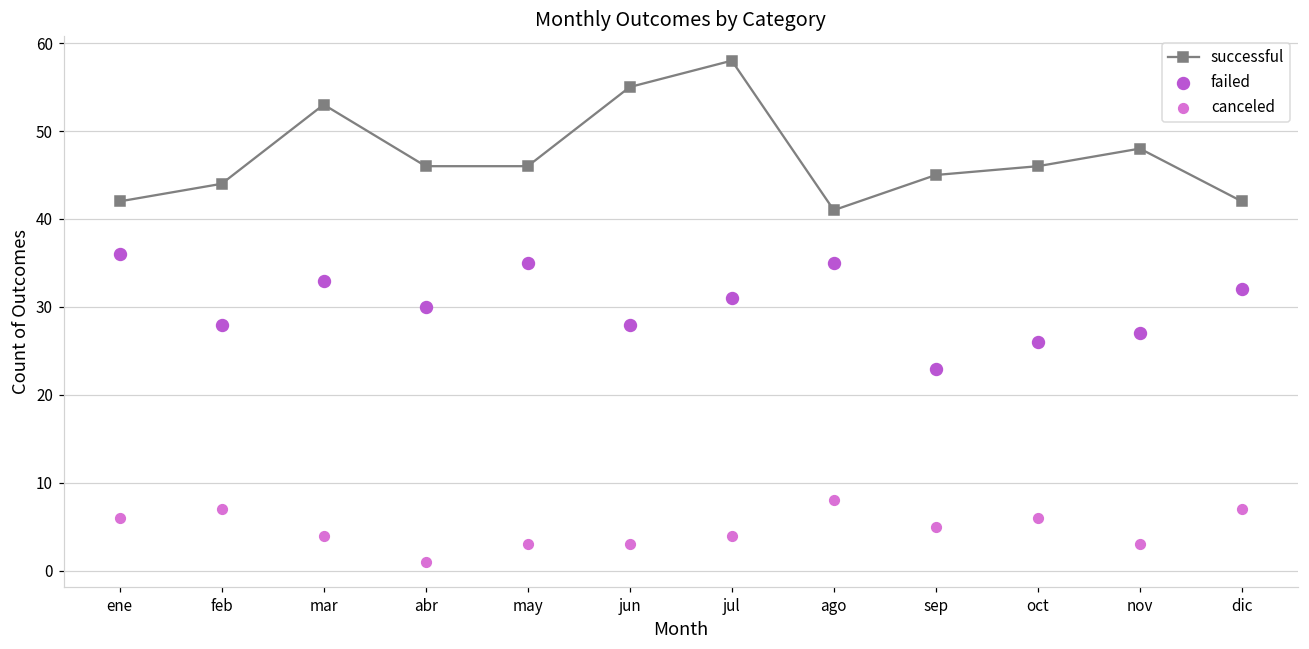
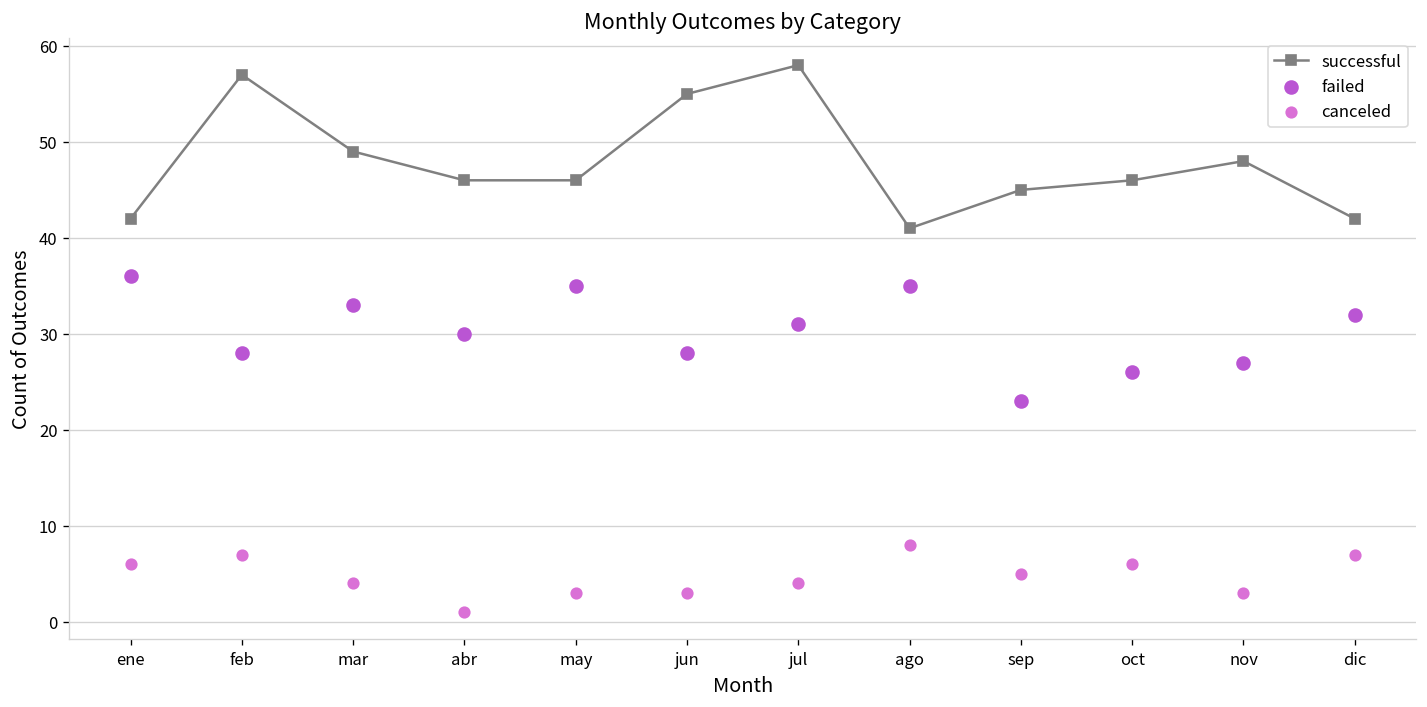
  {
    "successful": {
      "ene": 42,
-     "feb": 44,
-     "mar": 53,
+     "feb": 57,
+     "mar": 49,
      "abr": 46,
      "may": 46,
      "jun": 55,
      "jul": 58,
      "ago": 41,
      "sep": 45,
      "oct": 46,
      "nov": 48,
      "dic": 42
    }
  }
